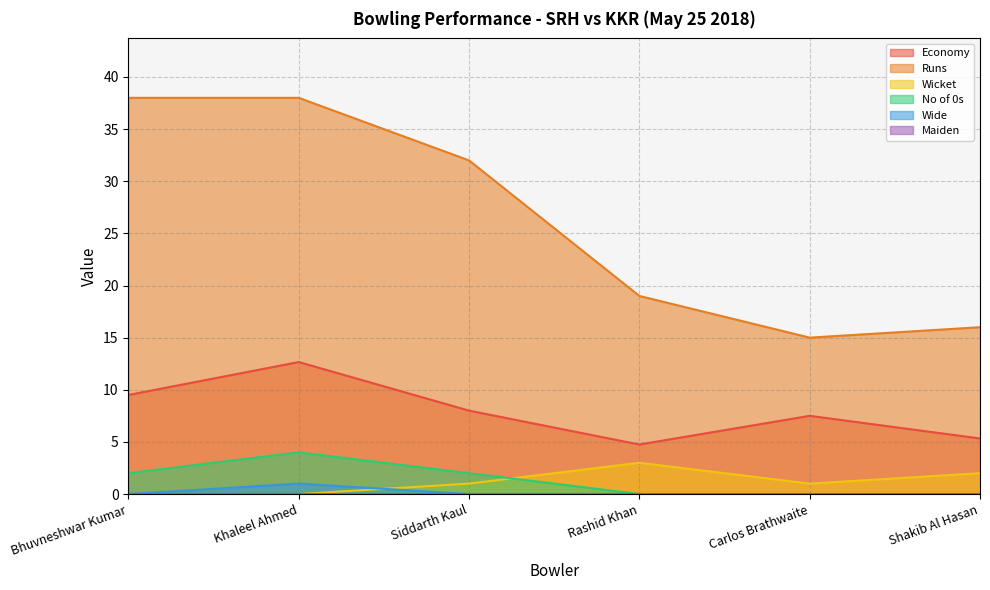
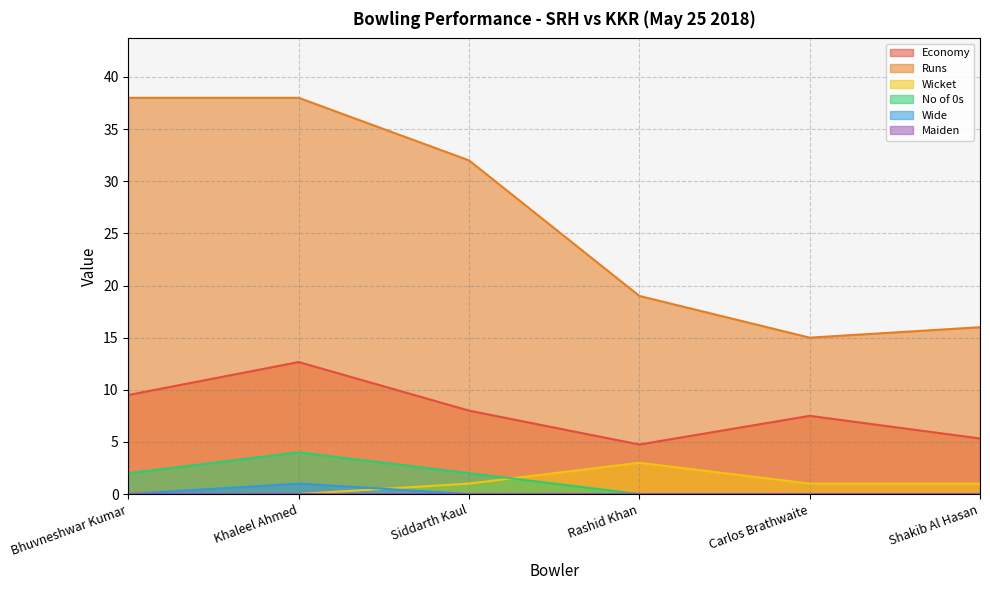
  {
    "Wicket": {
      "Siddarth Kaul": 1,
      "Rashid Khan": 3,
      "Carlos Brathwaite": 1,
-     "Shakib Al Hasan": 2
+     "Shakib Al Hasan": 1
    },
    "No of 0s": {
      "Bhuvneshwar Kumar": 2,
      "Khaleel Ahmed": 4,
      "Siddarth Kaul": 2
    },
    "Wide": {
      "Khaleel Ahmed": 1
    }
  }
